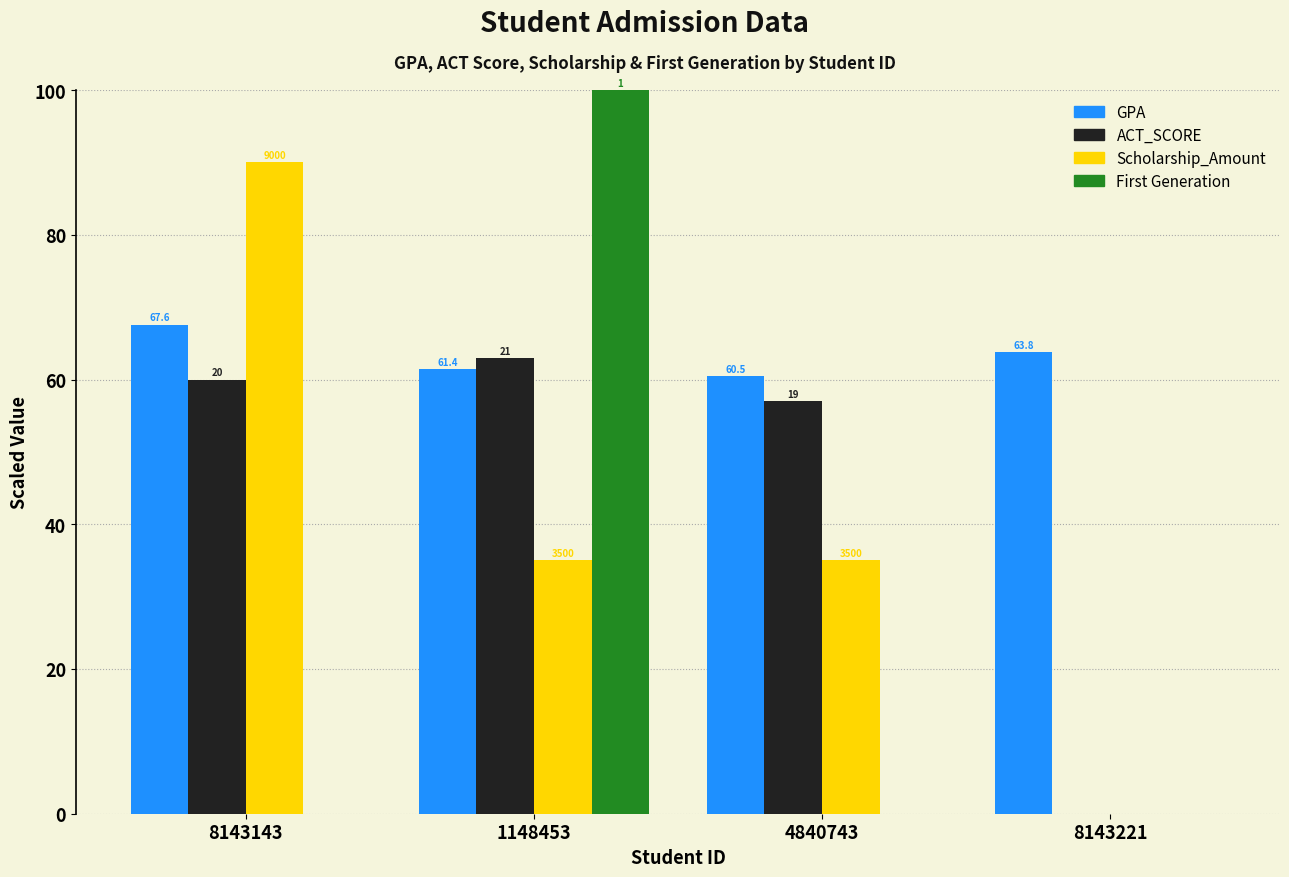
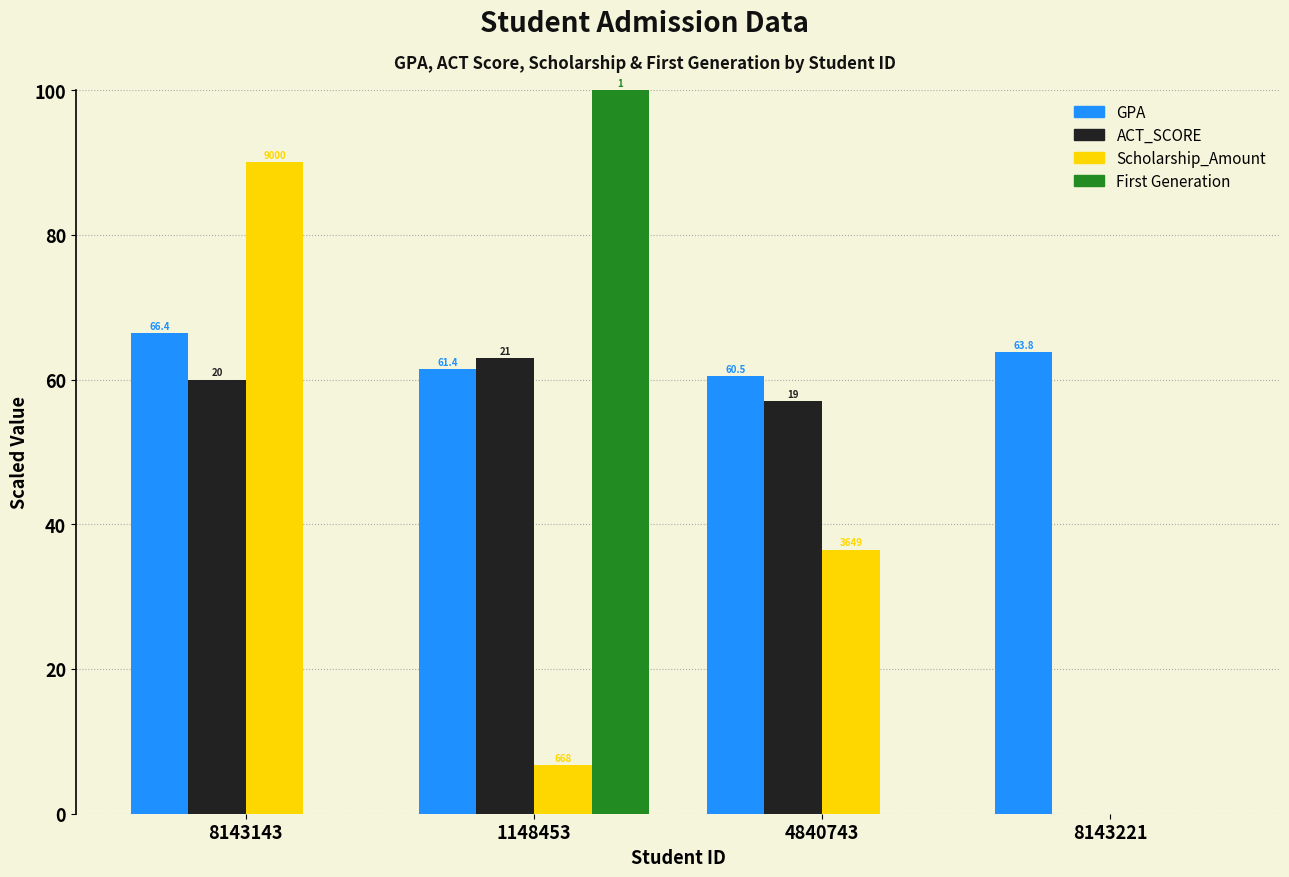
  {
    "GPA": {
-     "8143143": 67.6,
+     "8143143": 66.4,
      "1148453": 61.4,
      "4840743": 60.5,
      "8143221": 63.8
    },
    "ACT_SCORE": {
      "8143221": 0
    },
    "Scholarship_Amount": {
-     "1148453": 3500,
-     "4840743": 3500
+     "1148453": 668,
+     "4840743": 3649
    },
    "First Generation": {
      "8143143": 0,
      "4840743": 0,
      "8143221": 0
    }
  }
